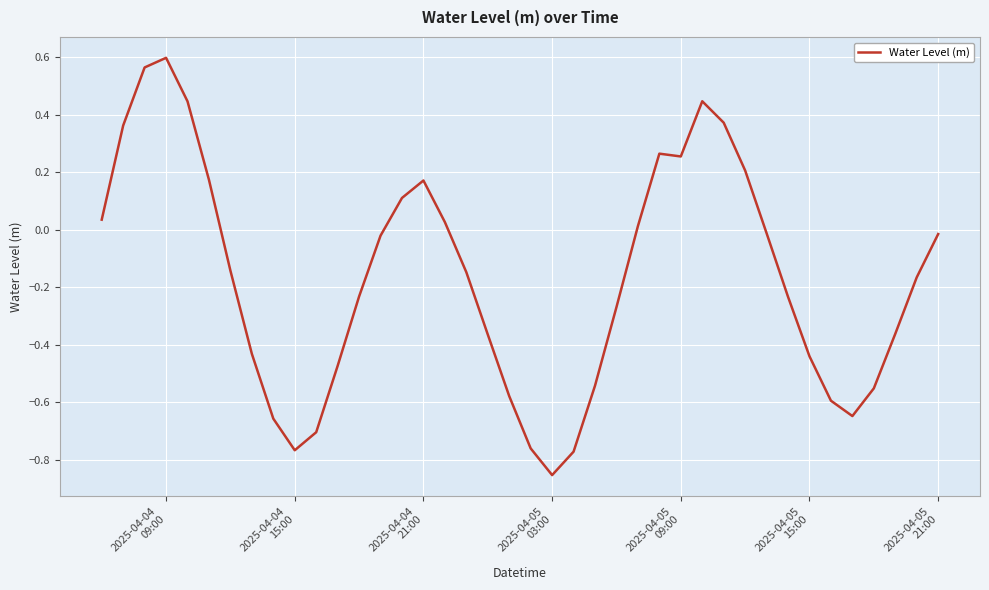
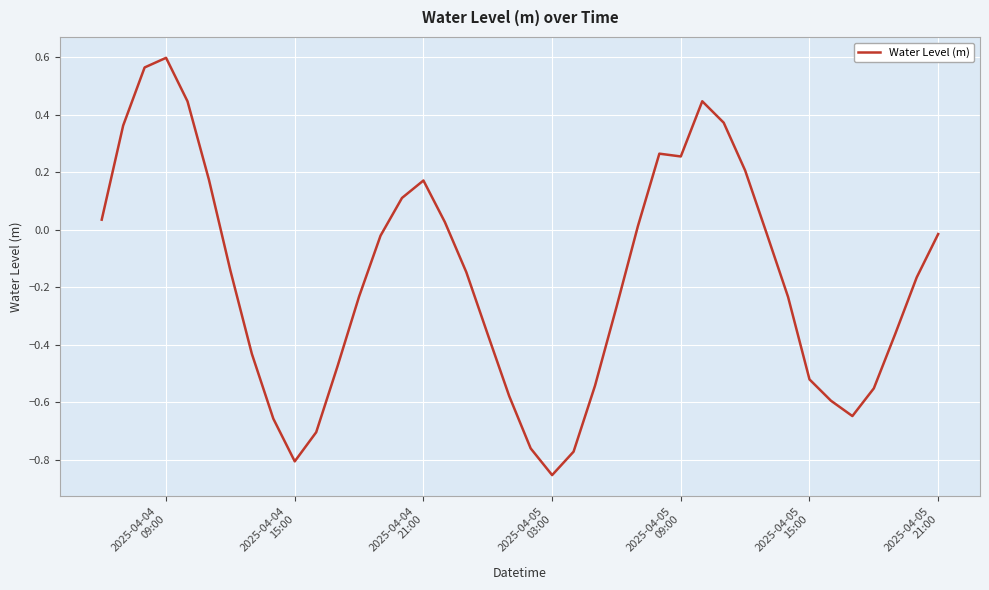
  {
    "2025-04-04 09:00": 0.60,
-   "2025-04-04 15:00": -0.77,
+   "2025-04-04 15:00": -0.80,
    "2025-04-04 21:00": 0.17,
    "2025-04-05 03:00": -0.85,
    "2025-04-05 09:00": 0.26,
-   "2025-04-05 15:00": -0.44,
+   "2025-04-05 15:00": -0.52,
    "2025-04-05 21:00": -0.01
  }
